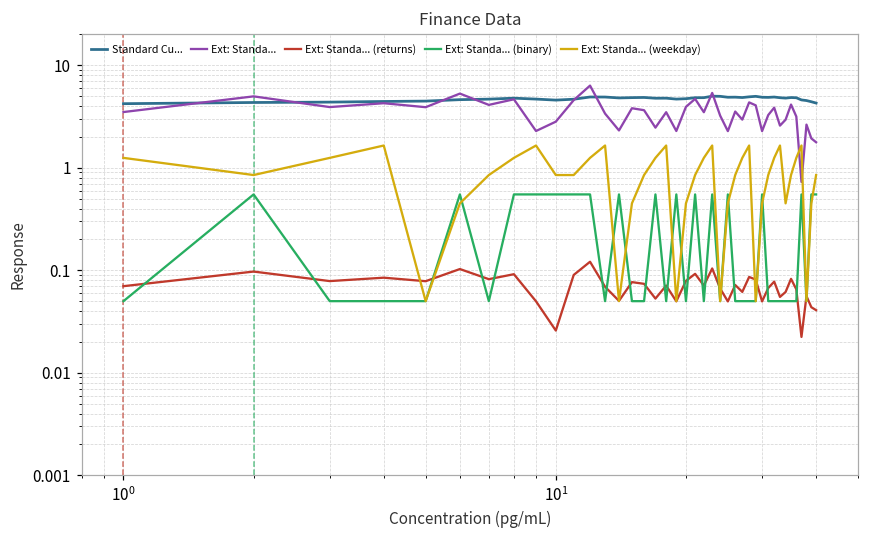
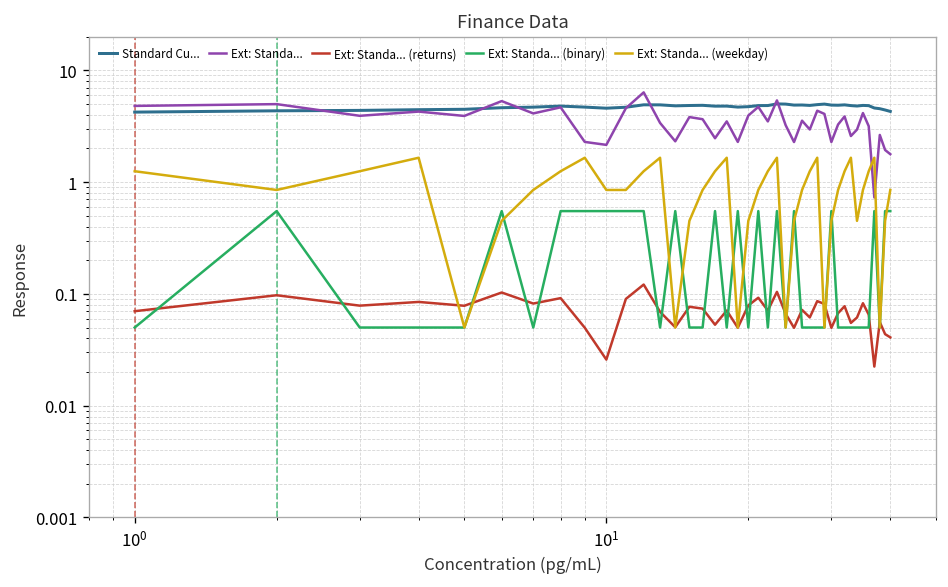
  {
    "Standard Cu...": {
      "10^0": 4,
      "10^1": 5
    },
    "Ext: Standa...": {
-     "10^0": 3.5,
-     "10^1": 2.8
+     "10^0": 5,
+     "10^1": 2.2
    },
    "Ext: Standa... (returns)": {
      "10^0": 0.07,
      "10^1": 0.026
    },
    "Ext: Standa... (binary)": {
      "10^0": 0.05,
      "10^1": 0.6
    },
    "Ext: Standa... (weekday)": {
      "10^0": 1.3,
      "10^1": 0.9
    }
  }
